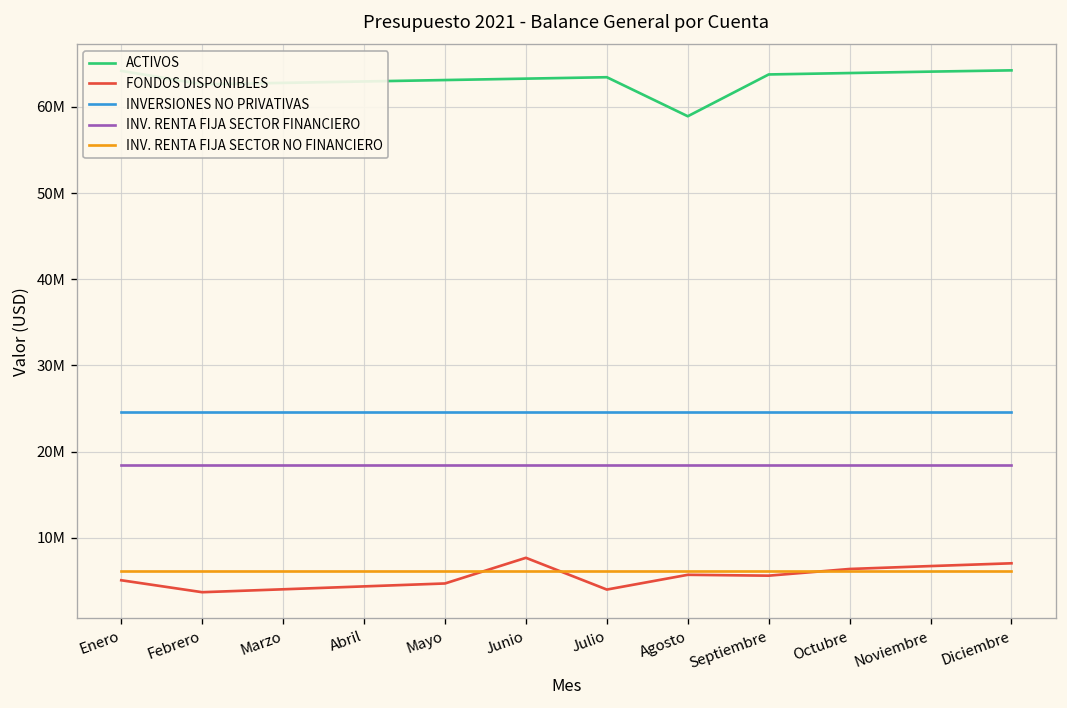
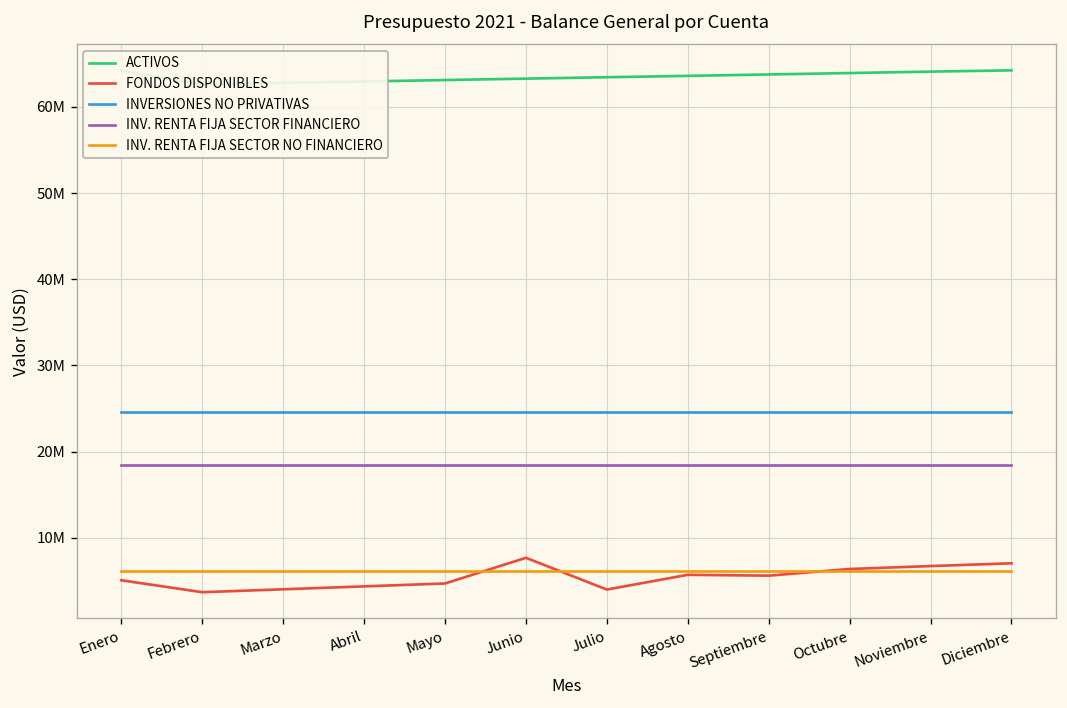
  {
    "ACTIVOS": {
      "Mayo": 63000000,
      "Junio": 63000000,
      "Julio": 63000000,
-     "Agosto": 59000000,
+     "Agosto": 64000000,
      "Septiembre": 64000000,
      "Octubre": 64000000,
      "Noviembre": 64000000,
      "Diciembre": 64000000
    },
    "FONDOS DISPONIBLES": {
      "Enero": 5000000,
      "Febrero": 4000000,
      "Marzo": 4000000,
      "Abril": 4000000,
      "Mayo": 5000000,
      "Junio": 8000000,
      "Julio": 4000000,
      "Agosto": 6000000,
      "Septiembre": 6000000,
      "Noviembre": 7000000,
      "Diciembre": 7000000
    },
    "INVERSIONES NO PRIVATIVAS": {
      "Enero": 25000000,
      "Febrero": 25000000,
      "Marzo": 25000000,
      "Abril": 25000000,
      "Mayo": 25000000,
      "Junio": 25000000,
      "Julio": 25000000,
      "Agosto": 25000000,
      "Septiembre": 25000000,
      "Octubre": 25000000,
      "Noviembre": 25000000,
      "Diciembre": 25000000
    },
    "INV. RENTA FIJA SECTOR FINANCIERO": {
      "Enero": 18000000,
      "Febrero": 18000000,
      "Marzo": 18000000,
      "Abril": 18000000,
      "Mayo": 18000000,
      "Junio": 18000000,
      "Julio": 18000000,
      "Agosto": 18000000,
      "Septiembre": 18000000,
      "Octubre": 18000000,
      "Noviembre": 18000000,
      "Diciembre": 18000000
    },
    "INV. RENTA FIJA SECTOR NO FINANCIERO": {
      "Enero": 6000000,
      "Febrero": 6000000,
      "Marzo": 6000000,
      "Abril": 6000000,
      "Mayo": 6000000,
      "Junio": 6000000,
      "Julio": 6000000,
      "Agosto": 6000000,
      "Septiembre": 6000000,
      "Noviembre": 6000000,
      "Diciembre": 6000000
    }
  }
